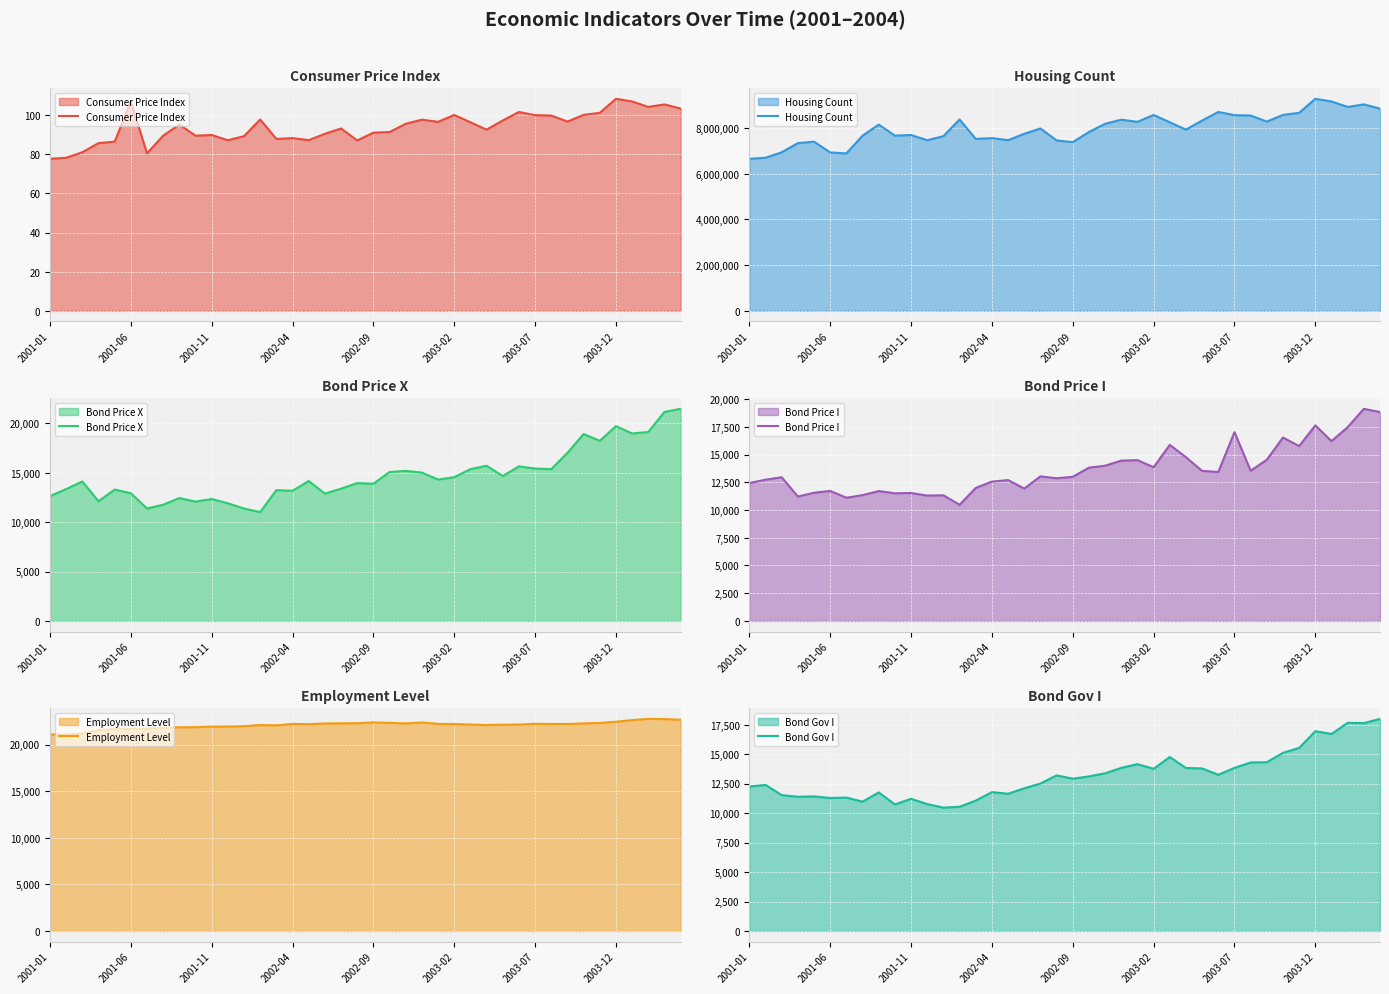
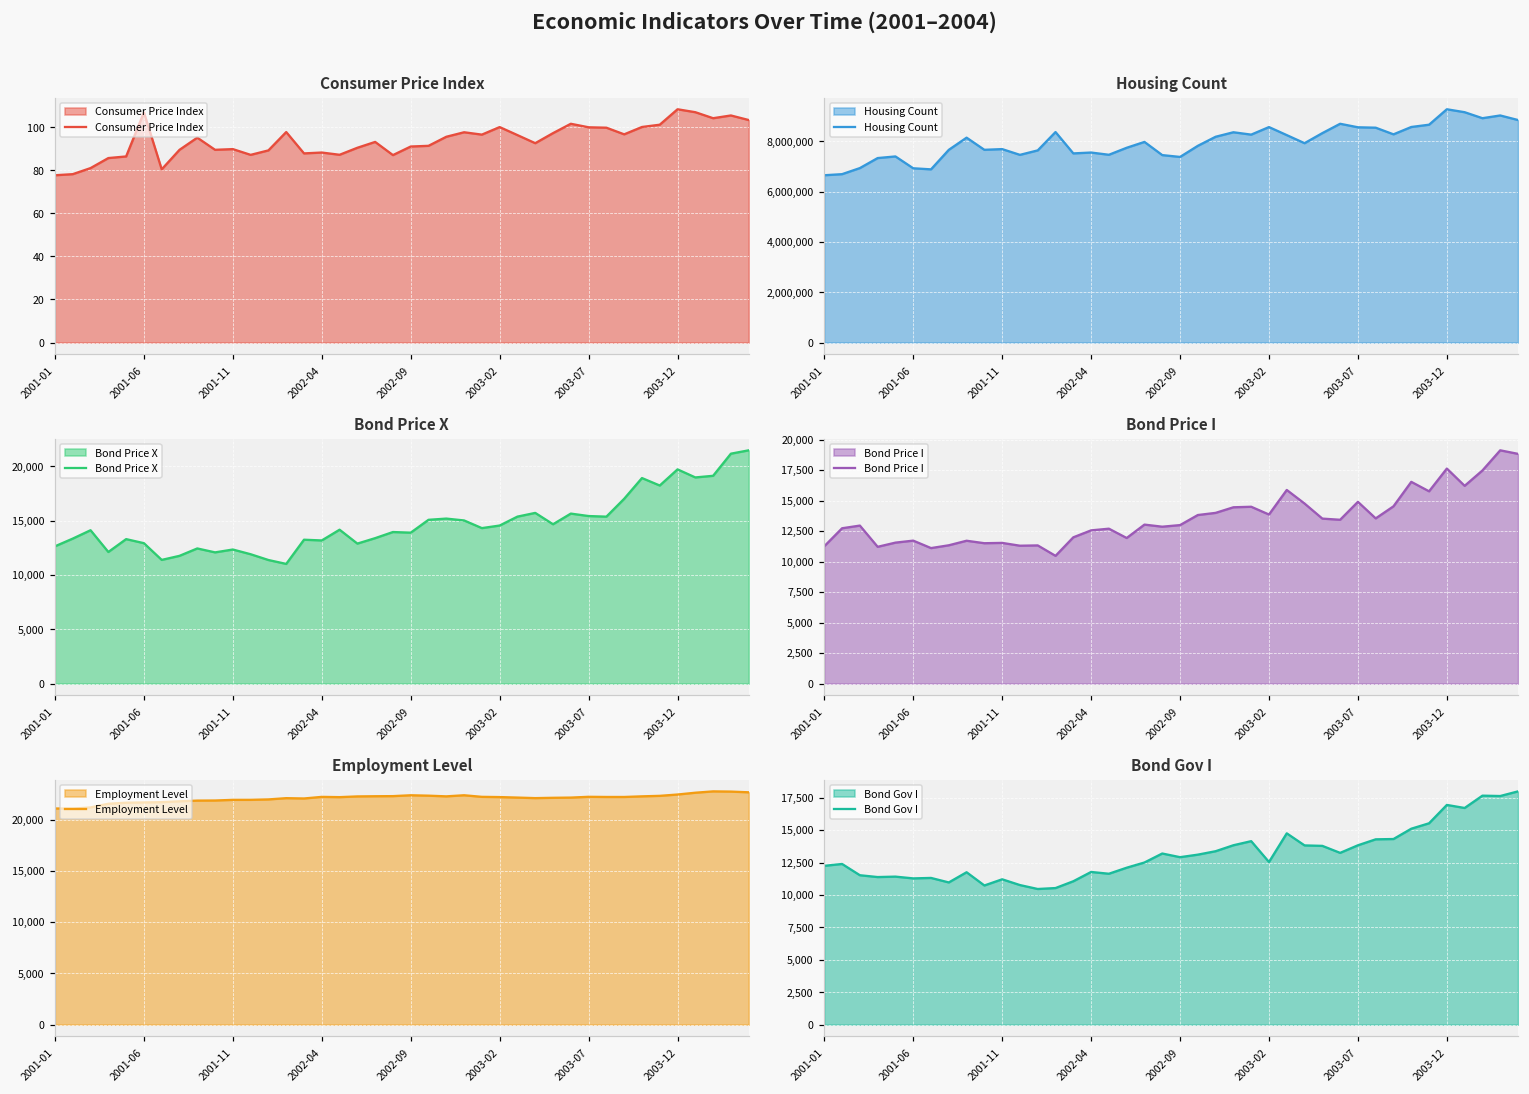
  {
    "Consumer Price Index": {
      "2001-01": "78",
      "2001-11": "90",
      "2002-04": "88",
      "2002-09": "91",
      "2003-02": "100",
      "2003-07": "100",
      "2003-12": "108"
    },
    "Housing Count": {
      "2001-01": "6,700,000",
      "2001-06": "6,900,000",
      "2001-11": "7,700,000",
      "2002-04": "7,600,000",
      "2002-09": "7,400,000",
      "2003-02": "8,600,000",
      "2003-07": "8,600,000",
      "2003-12": "9,300,000"
    },
    "Bond Price X": {
      "2001-01": "13,000",
      "2001-06": "13,000",
      "2001-11": "12,000",
      "2002-04": "13,000",
      "2002-09": "14,000",
      "2003-02": "15,000",
      "2003-07": "15,000",
      "2003-12": "20,000"
    },
    "Bond Price I": {
-     "2001-01": "12,400",
+     "2001-01": "11,300",
      "2001-06": "11,700",
      "2001-11": "11,500",
      "2002-04": "12,600",
      "2002-09": "13,000",
      "2003-02": "13,900",
-     "2003-07": "17,000",
+     "2003-07": "14,900",
      "2003-12": "17,600"
    },
    "Employment Level": {
      "2001-01": "21,000",
      "2001-11": "22,000",
      "2002-04": "22,000",
      "2002-09": "22,000",
      "2003-02": "22,000",
      "2003-07": "22,000",
      "2003-12": "22,000"
    },
    "Bond Gov I": {
      "2001-01": "12,300",
      "2001-06": "11,300",
      "2001-11": "11,200",
      "2002-04": "11,800",
      "2002-09": "12,900",
-     "2003-02": "13,800",
+     "2003-02": "12,500",
      "2003-07": "13,800",
      "2003-12": "16,900"
    }
  }
